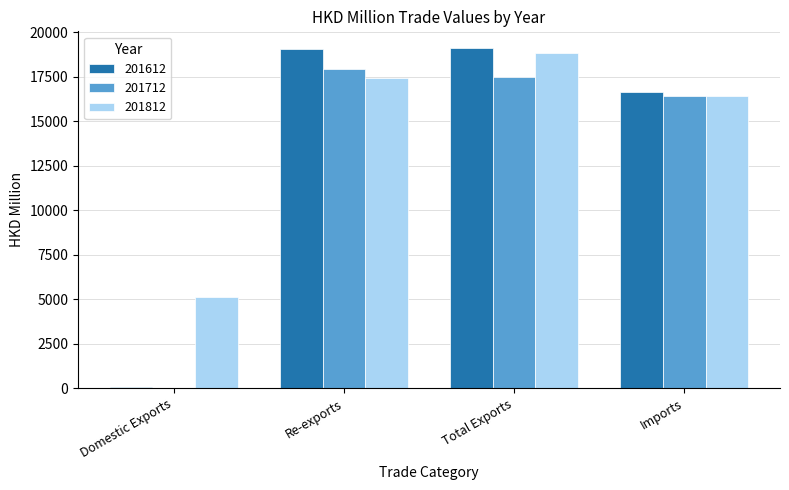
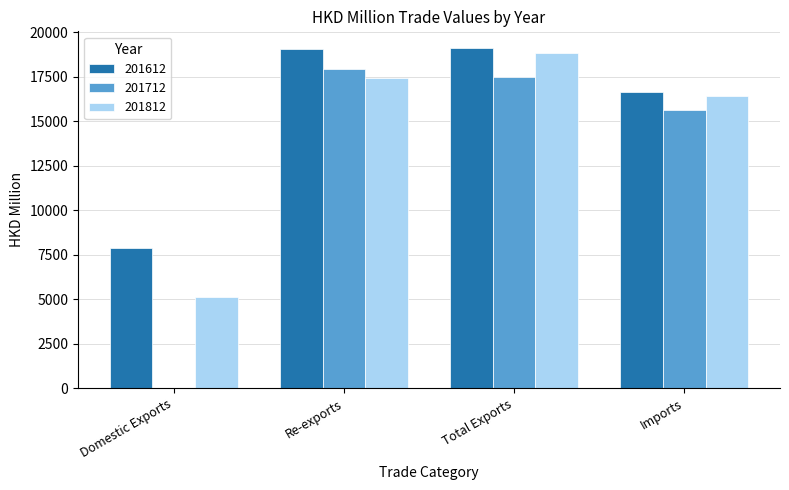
  {
    "201612": {
-     "Domestic Exports": 100,
+     "Domestic Exports": 7900,
      "Re-exports": 19000,
      "Total Exports": 19100,
      "Imports": 16600
    },
    "201712": {
      "Re-exports": 18000,
      "Total Exports": 17500,
-     "Imports": 16400
+     "Imports": 15700
    },
    "201812": {
      "Domestic Exports": 5200,
      "Re-exports": 17500,
      "Total Exports": 18800,
      "Imports": 16400
    }
  }
